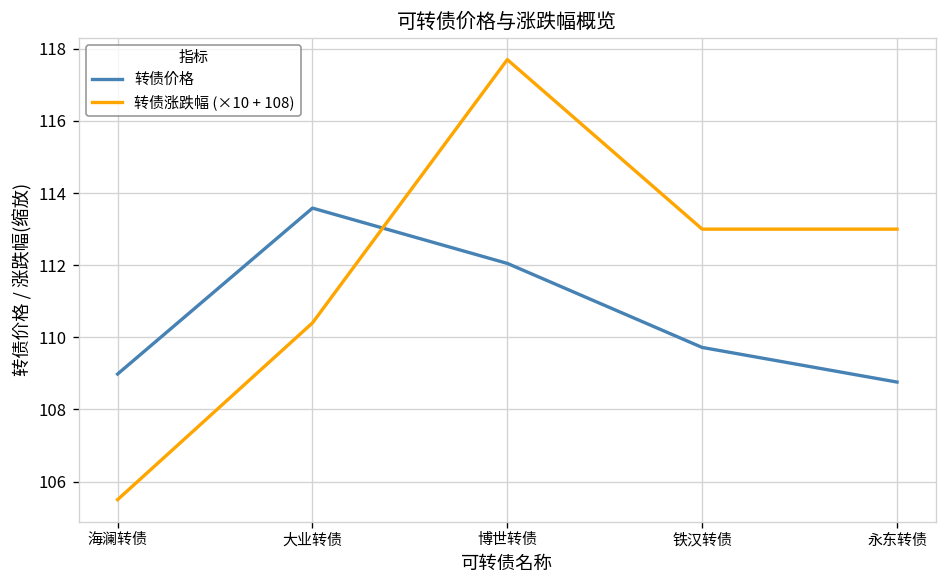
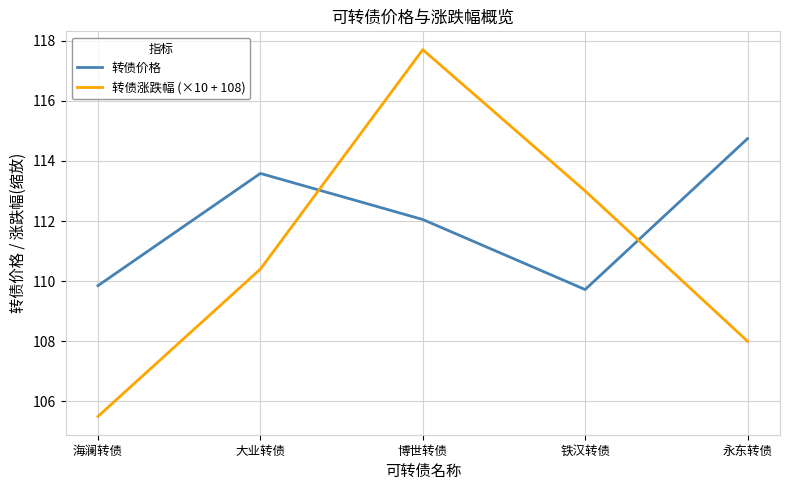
  {
    "转债价格": {
-     "海澜转债": 109.0,
+     "海澜转债": 109.9,
      "大业转债": 113.6,
      "博世转债": 112.1,
      "铁汉转债": 109.7,
-     "永东转债": 108.8
+     "永东转债": 114.7
    },
    "转债涨跌幅 (×10 + 108)": {
      "海澜转债": 105.5,
      "大业转债": 110.4,
      "博世转债": 117.7,
      "铁汉转债": 113.0,
-     "永东转债": 113.0
+     "永东转债": 108.0
    }
  }
